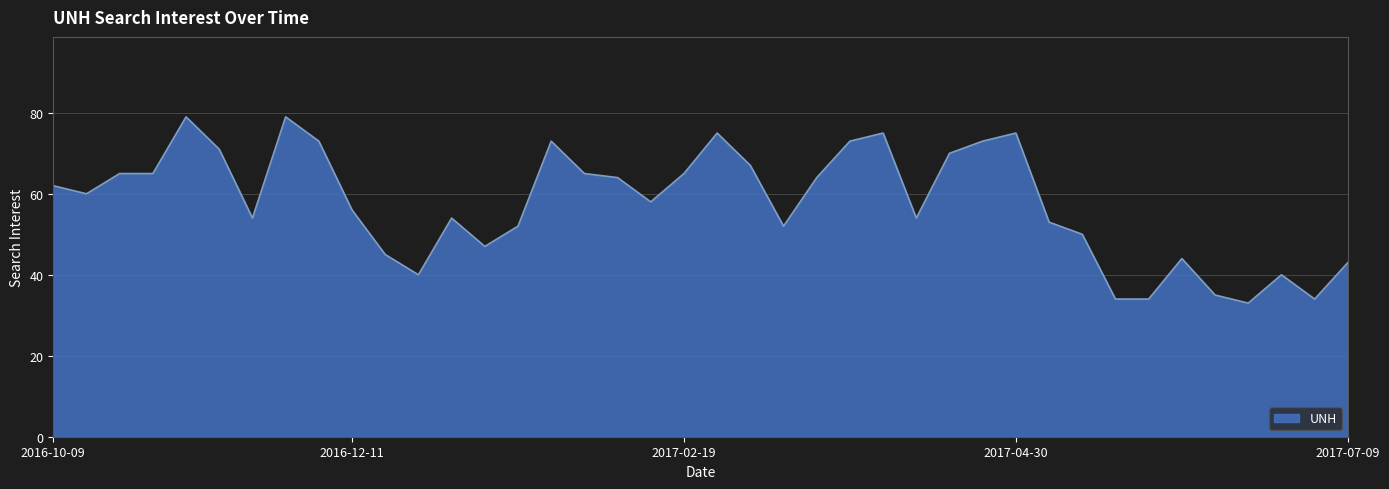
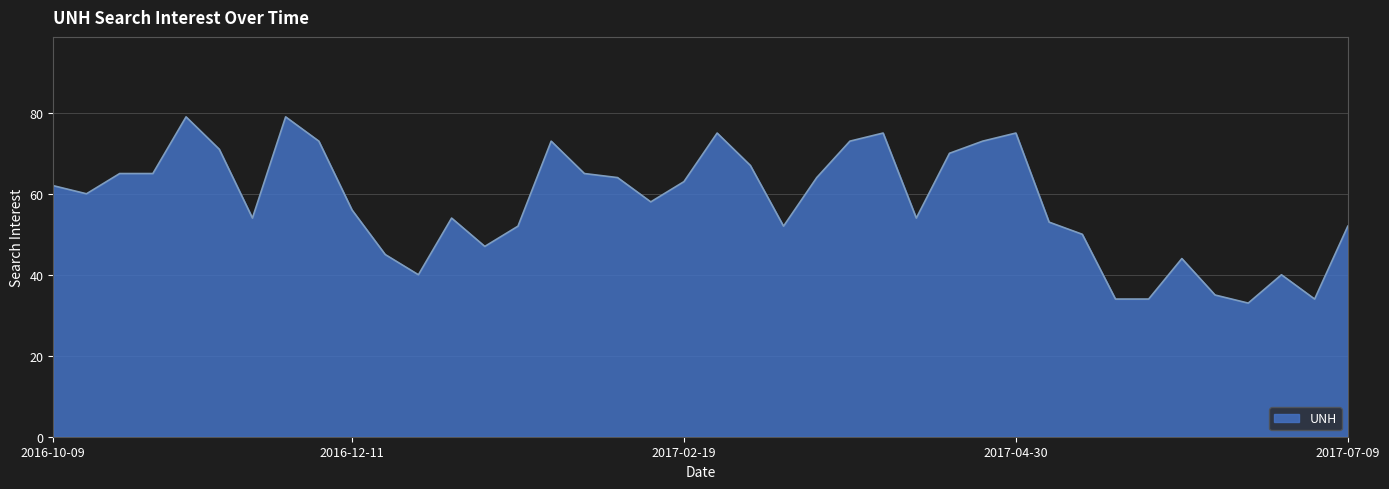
  {
    "2016-10-09": 62,
    "2016-12-11": 56,
-   "2017-02-19": 65,
+   "2017-02-19": 63,
    "2017-04-30": 75,
-   "2017-07-09": 43
+   "2017-07-09": 52
  }
